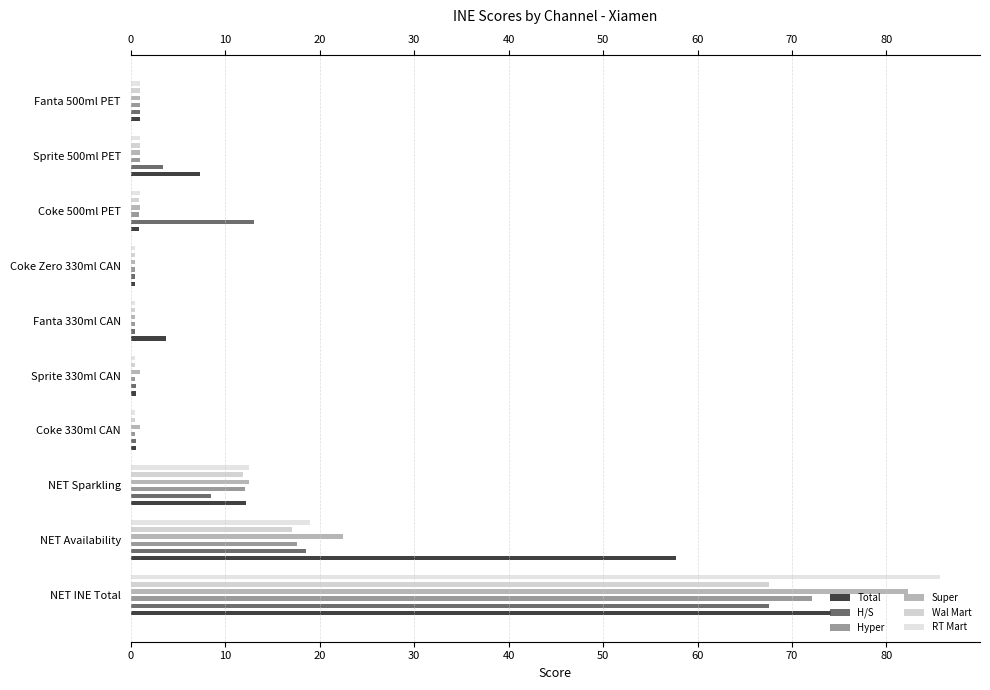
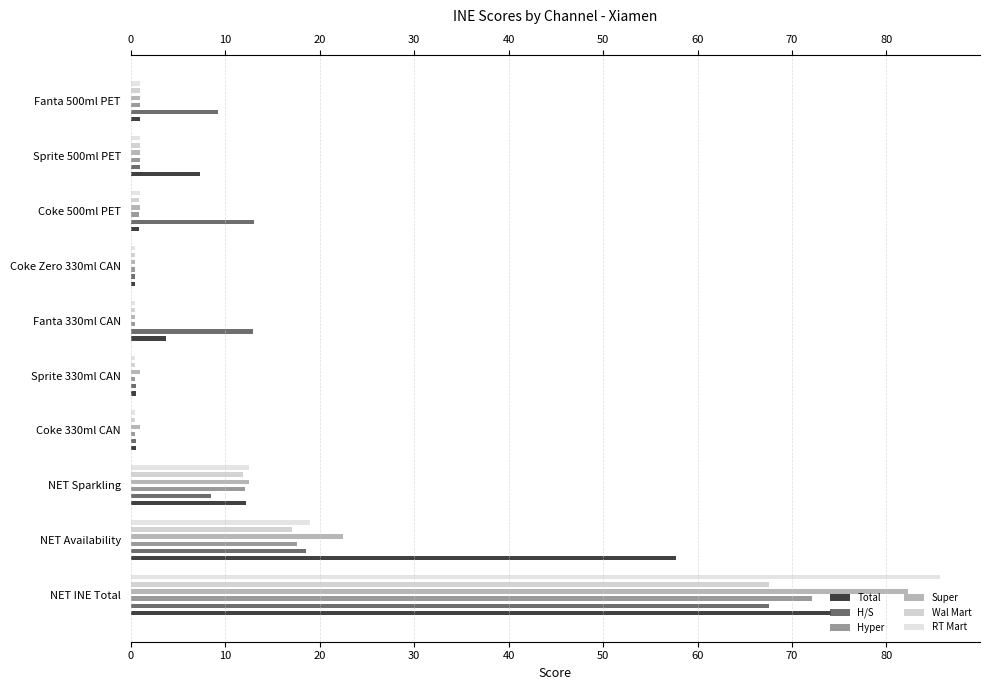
  {
    "Total": {
      "Fanta 500ml PET": 1,
      "Sprite 500ml PET": 7,
      "Coke 500ml PET": 1,
      "Coke Zero 330ml CAN": 1,
      "Fanta 330ml CAN": 4,
      "Sprite 330ml CAN": 1,
      "Coke 330ml CAN": 1,
      "NET Sparkling": 12,
      "NET Availability": 58,
      "NET INE Total": 74
    },
    "H/S": {
-     "Fanta 500ml PET": 1,
-     "Sprite 500ml PET": 3,
+     "Fanta 500ml PET": 9,
+     "Sprite 500ml PET": 1,
      "Coke 500ml PET": 13,
      "Coke Zero 330ml CAN": 1,
-     "Fanta 330ml CAN": 0,
+     "Fanta 330ml CAN": 13,
      "Sprite 330ml CAN": 1,
      "Coke 330ml CAN": 1,
      "NET Sparkling": 8,
      "NET Availability": 19,
      "NET INE Total": 68
    }
  }
